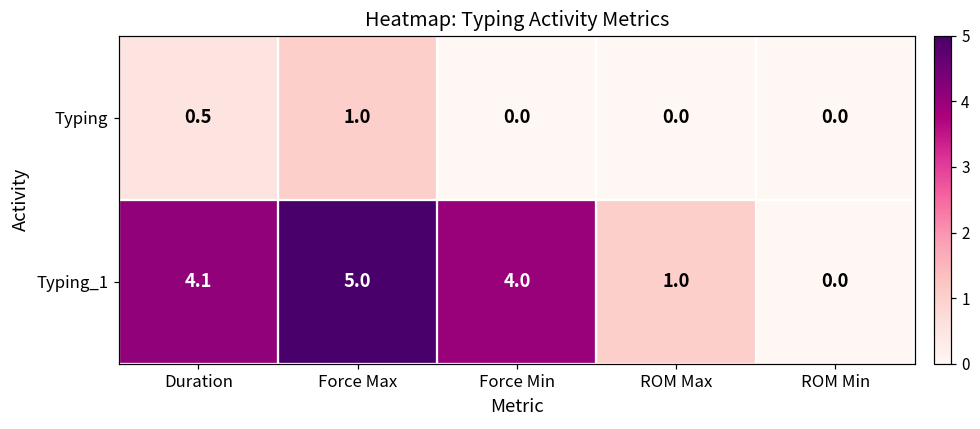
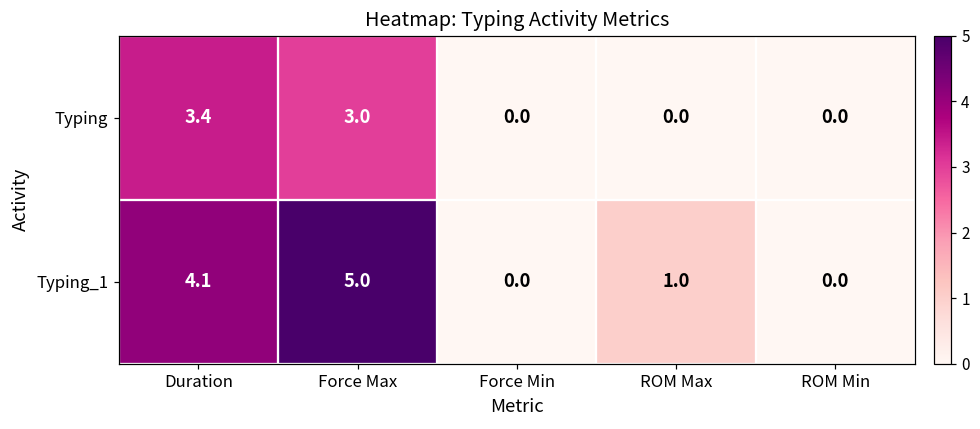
  {
    "Typing": {
-     "Duration": 0.5,
-     "Force Max": 1.0,
+     "Duration": 3.4,
+     "Force Max": 3.0,
      "Force Min": 0.0,
      "ROM Max": 0.0,
      "ROM Min": 0.0
    },
    "Typing_1": {
      "Duration": 4.1,
      "Force Max": 5.0,
-     "Force Min": 4.0,
+     "Force Min": 0.0,
      "ROM Max": 1.0,
      "ROM Min": 0.0
    }
  }
